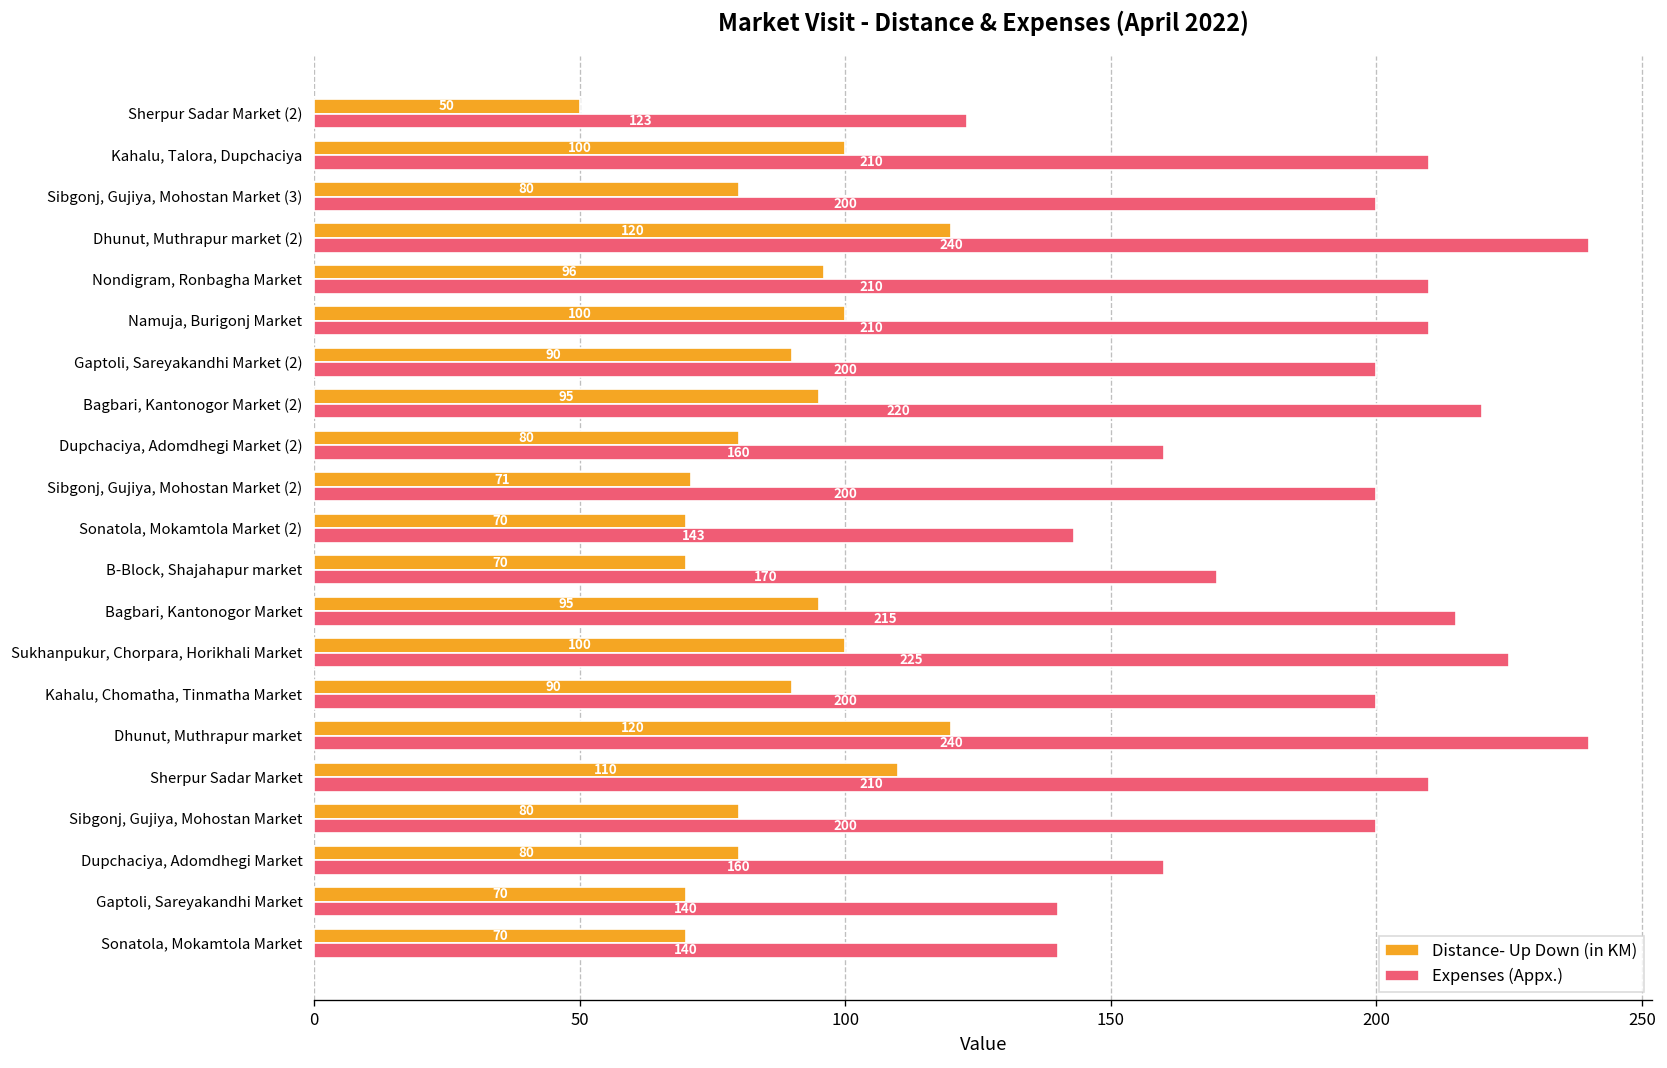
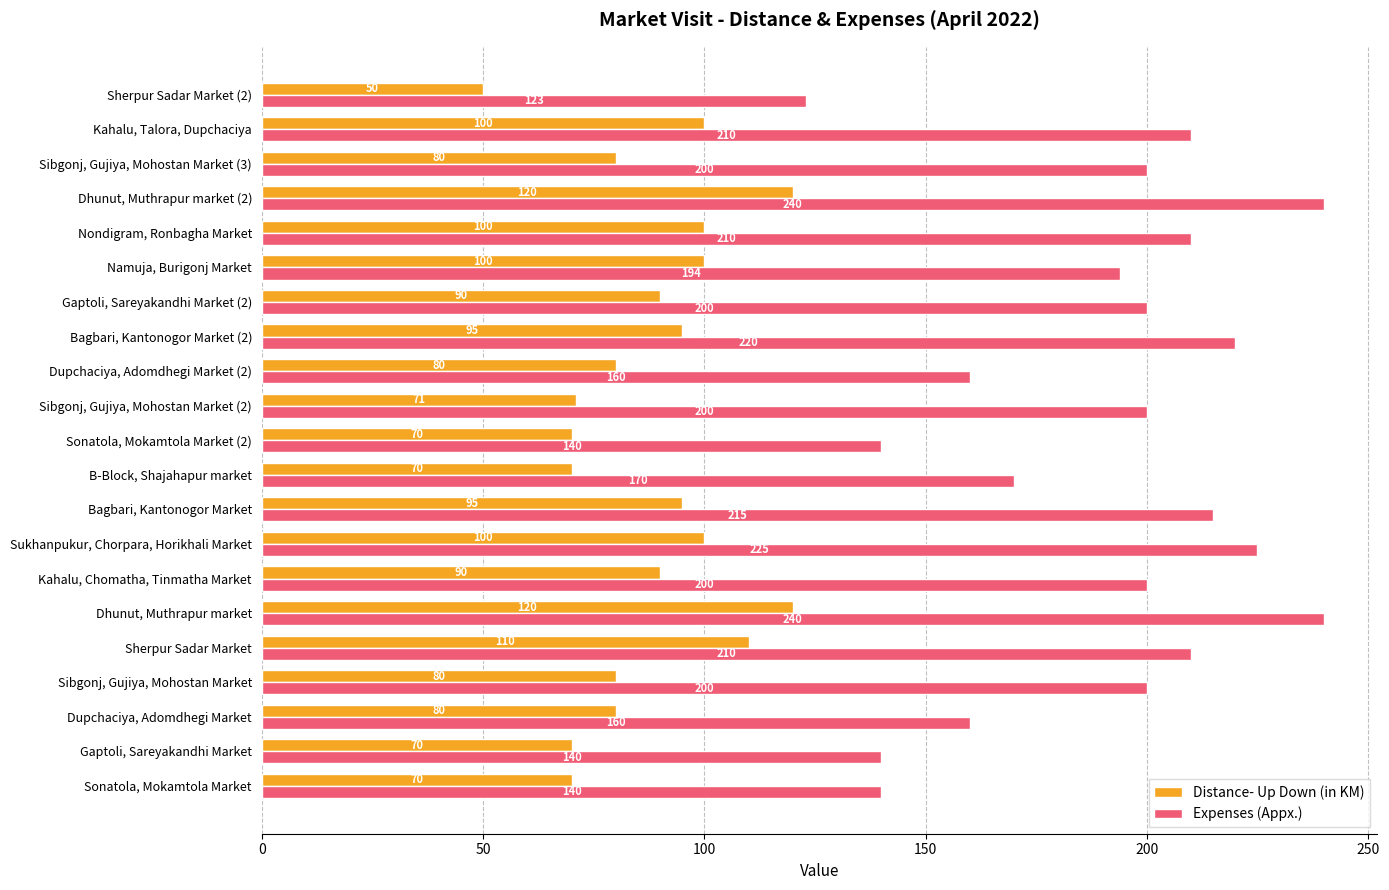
  {
    "Distance- Up Down (in KM)": {
      "Sherpur Sadar Market (2)": 50,
      "Kahalu, Talora, Dupchaciya": 100,
      "Sibgonj, Gujiya, Mohostan Market (3)": 80,
      "Dhunut, Muthrapur market (2)": 120,
-     "Nondigram, Ronbagha Market": 96,
+     "Nondigram, Ronbagha Market": 100,
      "Namuja, Burigonj Market": 100,
      "Gaptoli, Sareyakandhi Market (2)": 90,
      "Bagbari, Kantonogor Market (2)": 95,
      "Dupchaciya, Adomdhegi Market (2)": 80,
      "Sibgonj, Gujiya, Mohostan Market (2)": 71,
      "Sonatola, Mokamtola Market (2)": 70,
      "B-Block, Shajahapur market": 70,
      "Bagbari, Kantonogor Market": 95,
      "Sukhanpukur, Chorpara, Horikhali Market": 100,
      "Kahalu, Chomatha, Tinmatha Market": 90,
      "Dhunut, Muthrapur market": 120,
      "Sherpur Sadar Market": 110,
      "Sibgonj, Gujiya, Mohostan Market": 80,
      "Dupchaciya, Adomdhegi Market": 80,
      "Gaptoli, Sareyakandhi Market": 70,
      "Sonatola, Mokamtola Market": 70
    },
    "Expenses (Appx.)": {
      "Sherpur Sadar Market (2)": 123,
      "Kahalu, Talora, Dupchaciya": 210,
      "Sibgonj, Gujiya, Mohostan Market (3)": 200,
      "Dhunut, Muthrapur market (2)": 240,
      "Nondigram, Ronbagha Market": 210,
-     "Namuja, Burigonj Market": 210,
+     "Namuja, Burigonj Market": 194,
      "Gaptoli, Sareyakandhi Market (2)": 200,
      "Bagbari, Kantonogor Market (2)": 220,
      "Dupchaciya, Adomdhegi Market (2)": 160,
      "Sibgonj, Gujiya, Mohostan Market (2)": 200,
-     "Sonatola, Mokamtola Market (2)": 143,
+     "Sonatola, Mokamtola Market (2)": 140,
      "B-Block, Shajahapur market": 170,
      "Bagbari, Kantonogor Market": 215,
      "Sukhanpukur, Chorpara, Horikhali Market": 225,
      "Kahalu, Chomatha, Tinmatha Market": 200,
      "Dhunut, Muthrapur market": 240,
      "Sherpur Sadar Market": 210,
      "Sibgonj, Gujiya, Mohostan Market": 200,
      "Dupchaciya, Adomdhegi Market": 160,
      "Gaptoli, Sareyakandhi Market": 140,
      "Sonatola, Mokamtola Market": 140
    }
  }
